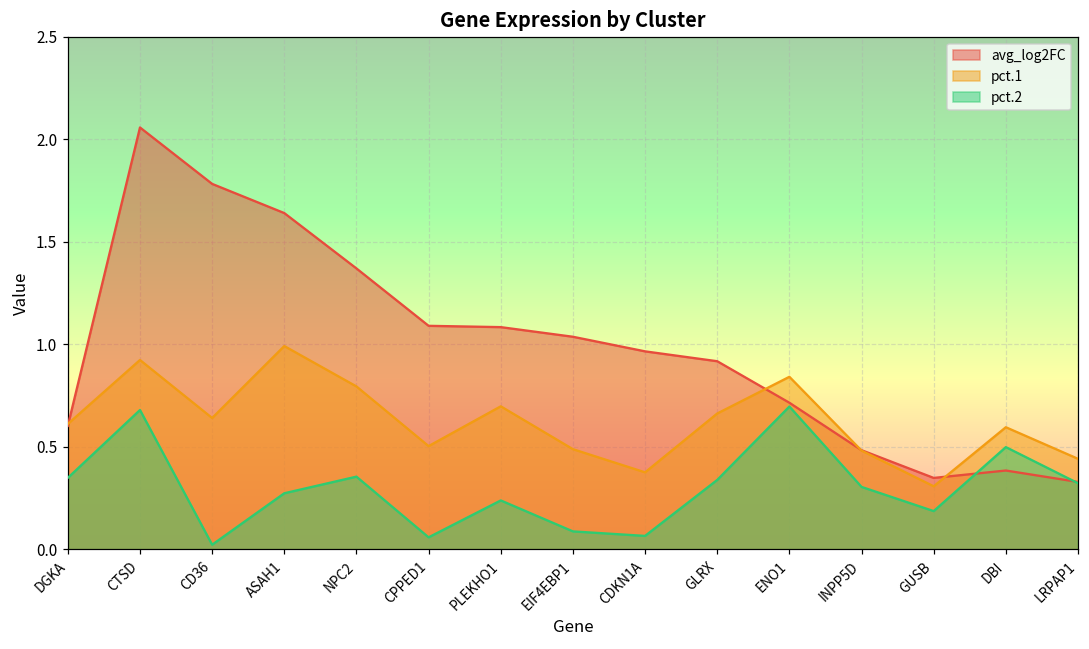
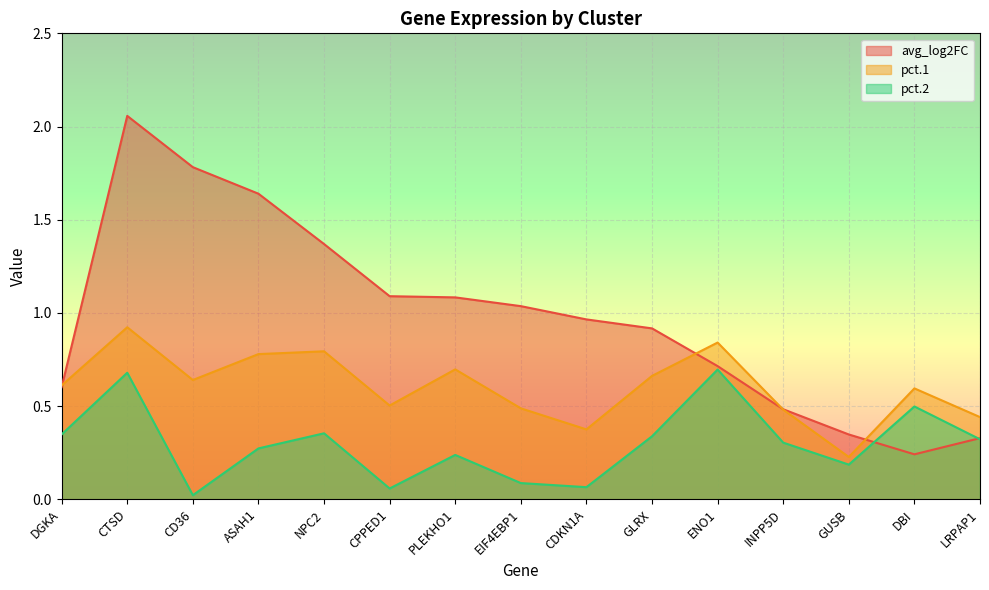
  {
    "avg_log2FC": {
      "CTSD": 2.06,
      "CD36": 1.78,
      "ASAH1": 1.64,
      "NPC2": 1.37,
      "CPPED1": 1.09,
      "PLEKHO1": 1.08,
      "EIF4EBP1": 1.04,
      "CDKN1A": 0.97,
      "GLRX": 0.92,
      "ENO1": 0.71,
      "GUSB": 0.35,
-     "DBI": 0.38
+     "DBI": 0.24
    },
    "pct.1": {
      "CTSD": 0.92,
      "CD36": 0.64,
-     "ASAH1": 0.99,
+     "ASAH1": 0.78,
      "NPC2": 0.79,
      "CPPED1": 0.50,
      "PLEKHO1": 0.70,
      "EIF4EBP1": 0.49,
      "CDKN1A": 0.38,
      "GLRX": 0.66,
      "ENO1": 0.84,
-     "GUSB": 0.31,
+     "GUSB": 0.23,
      "DBI": 0.60,
      "LRPAP1": 0.44
    },
    "pct.2": {
      "DGKA": 0.35,
      "CTSD": 0.68,
      "CD36": 0.02,
      "ASAH1": 0.27,
      "NPC2": 0.35,
      "CPPED1": 0.06,
      "PLEKHO1": 0.24,
      "EIF4EBP1": 0.09,
      "CDKN1A": 0.07,
      "GLRX": 0.34,
      "ENO1": 0.70,
      "INPP5D": 0.30,
      "GUSB": 0.19,
      "DBI": 0.50
    }
  }
